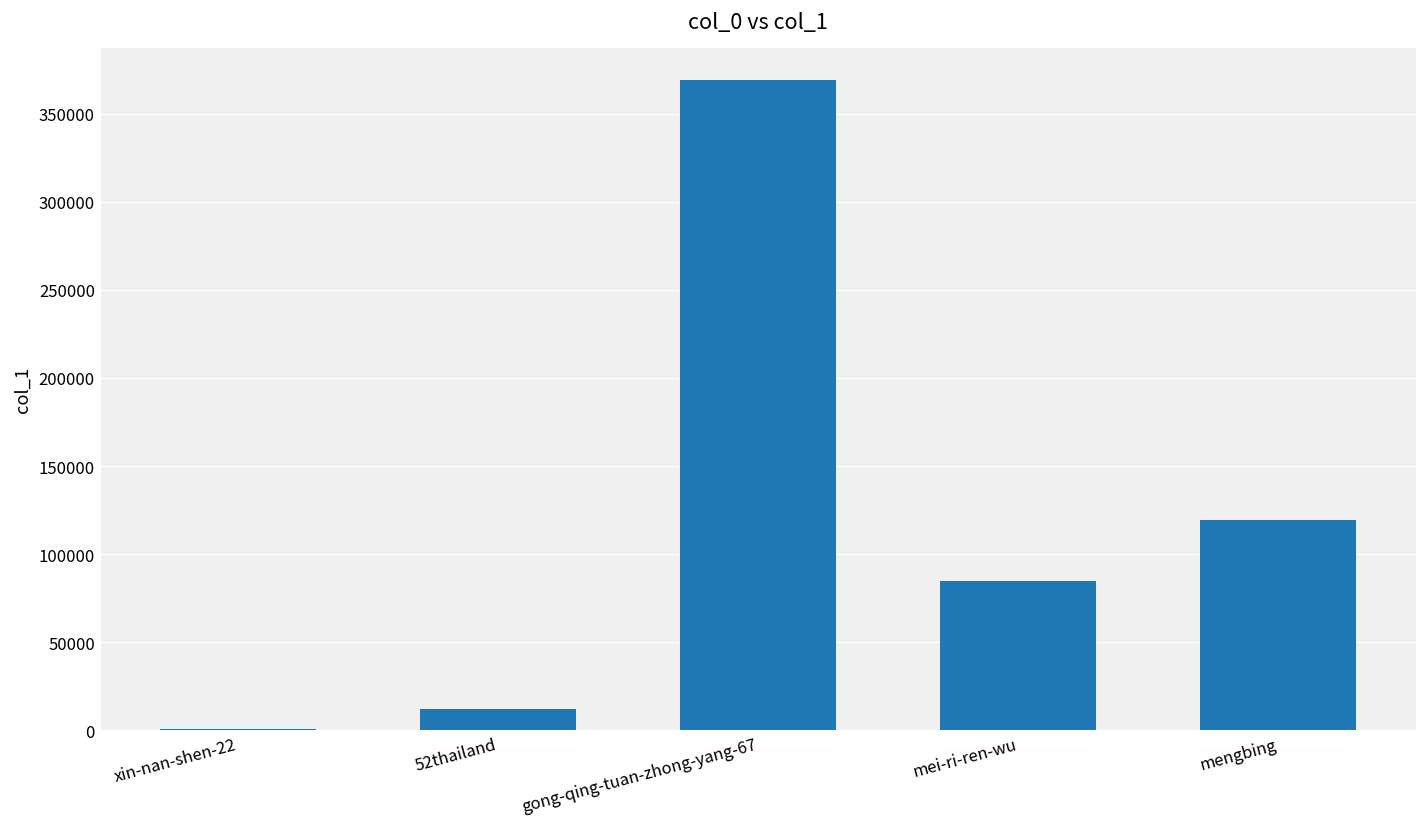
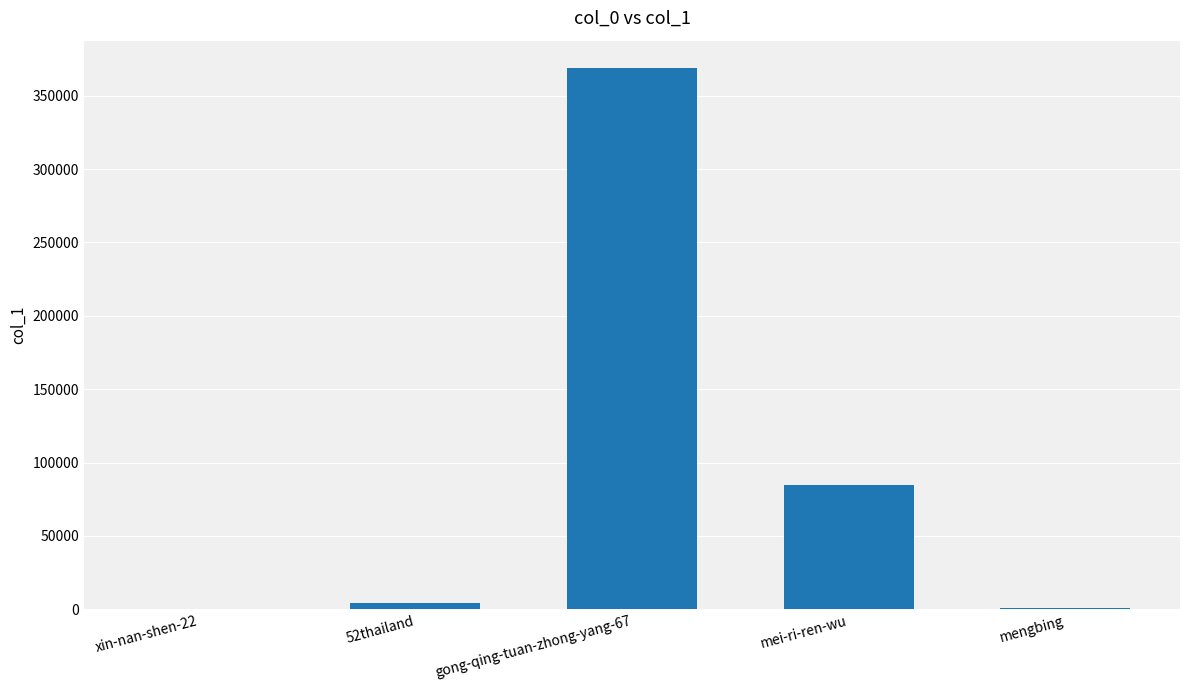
  {
-   "52thailand": 12000,
+   "52thailand": 4000,
    "gong-qing-tuan-zhong-yang-67": 369000,
    "mei-ri-ren-wu": 84000,
-   "mengbing": 120000
+   "mengbing": 1000
  }
